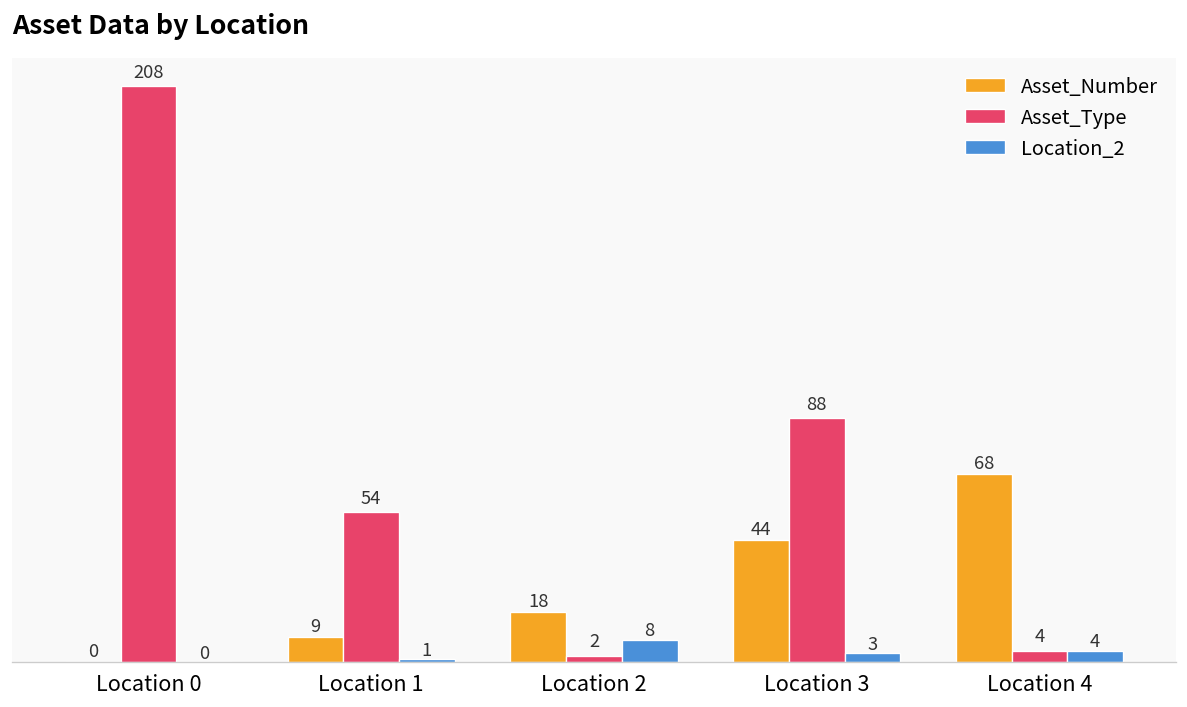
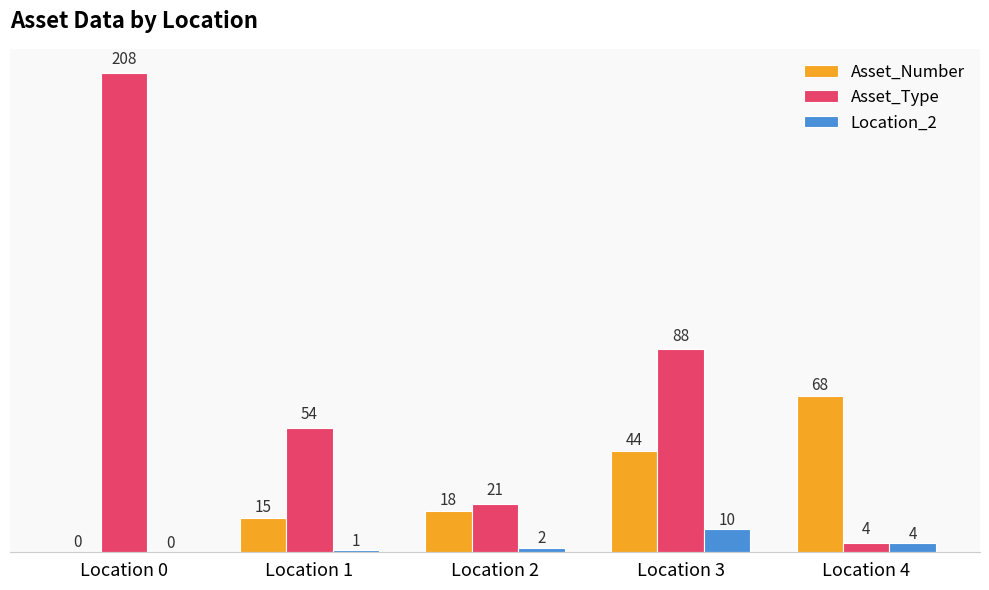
  {
    "Asset_Number": {
      "Location 0": 0,
-     "Location 1": 9,
+     "Location 1": 15,
      "Location 2": 18,
      "Location 3": 44,
      "Location 4": 68
    },
    "Asset_Type": {
      "Location 0": 208,
      "Location 1": 54,
-     "Location 2": 2,
+     "Location 2": 21,
      "Location 3": 88,
      "Location 4": 4
    },
    "Location_2": {
      "Location 0": 0,
      "Location 1": 1,
-     "Location 2": 8,
-     "Location 3": 3,
+     "Location 2": 2,
+     "Location 3": 10,
      "Location 4": 4
    }
  }
